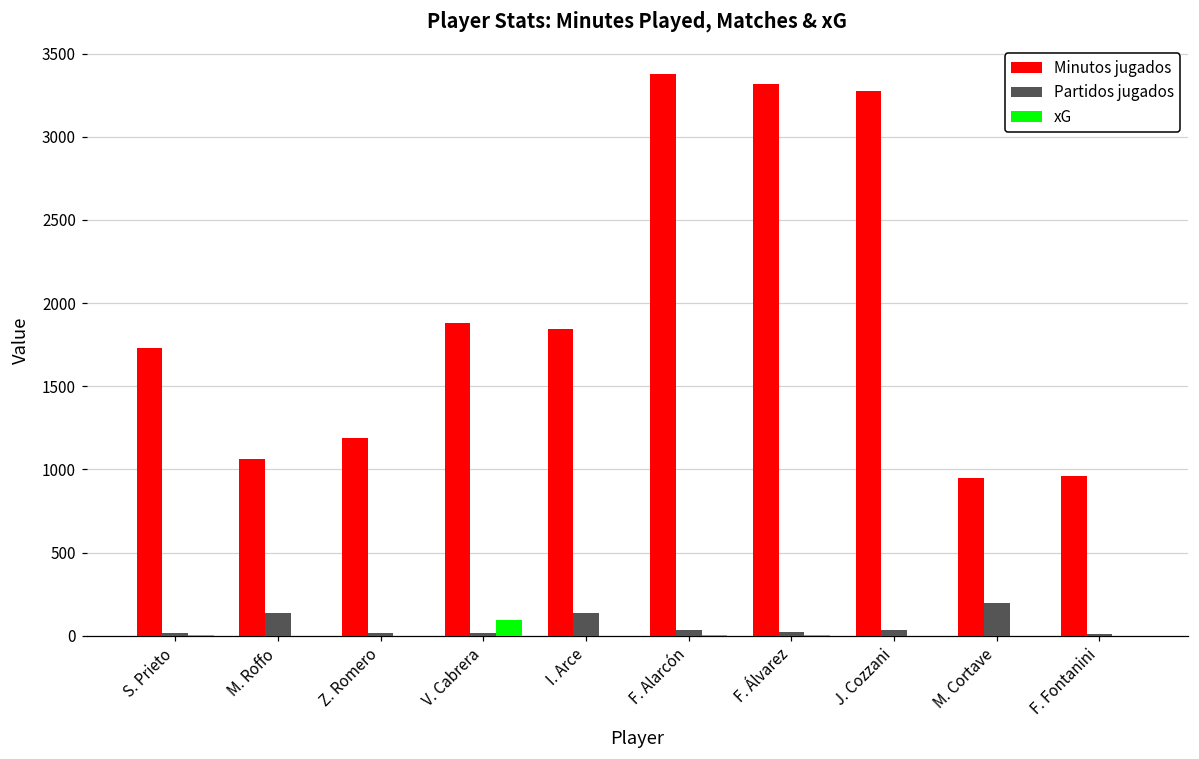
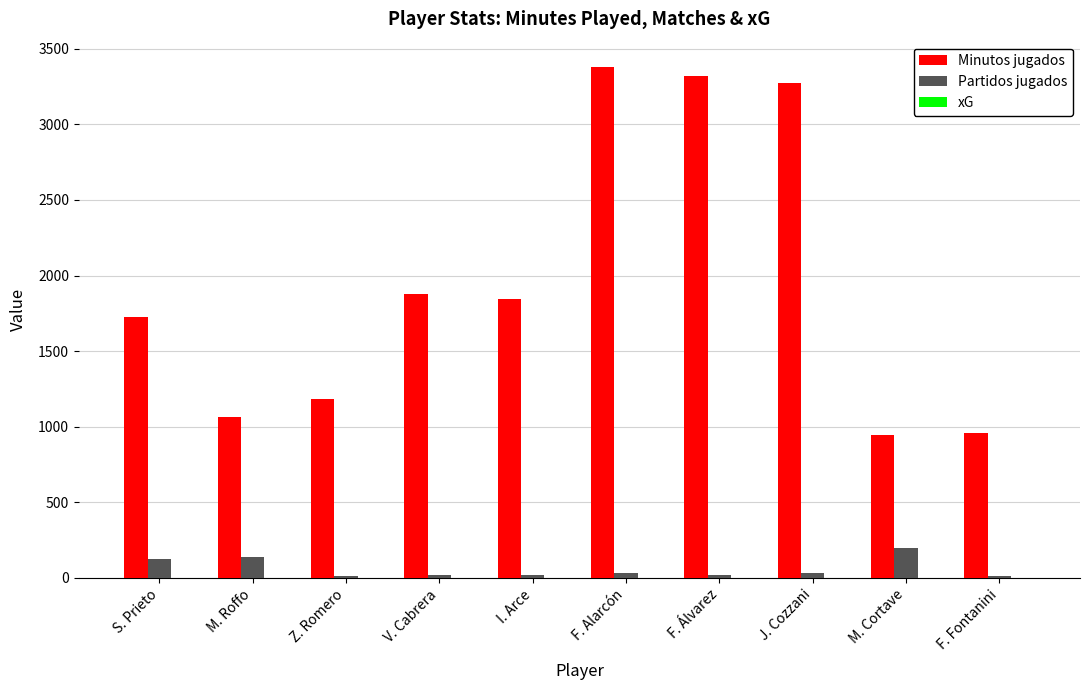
  {
    "Minutos jugados": {
      "S. Prieto": 1730,
      "M. Roffo": 1060,
      "Z. Romero": 1190,
      "V. Cabrera": 1880,
      "I. Arce": 1850,
      "F. Alarcón": 3380,
      "F. Álvarez": 3320,
      "J. Cozzani": 3270,
      "M. Cortave": 950,
      "F. Fontanini": 960
    },
    "Partidos jugados": {
-     "S. Prieto": 20,
+     "S. Prieto": 130,
      "M. Roffo": 140,
-     "I. Arce": 140,
+     "I. Arce": 20,
      "F. Alarcón": 40,
      "F. Álvarez": 20,
      "J. Cozzani": 30,
      "M. Cortave": 200
    },
    "xG": {
      "M. Roffo": 0,
-     "V. Cabrera": 90,
+     "V. Cabrera": 0,
      "J. Cozzani": 0
    }
  }
